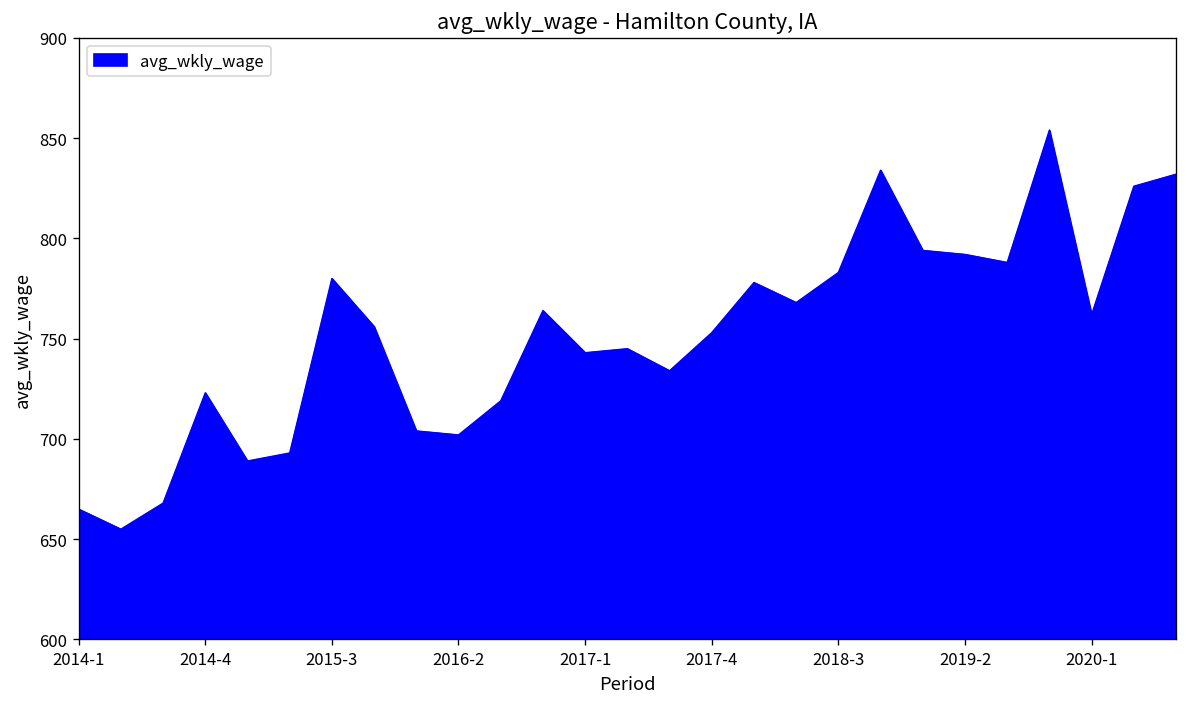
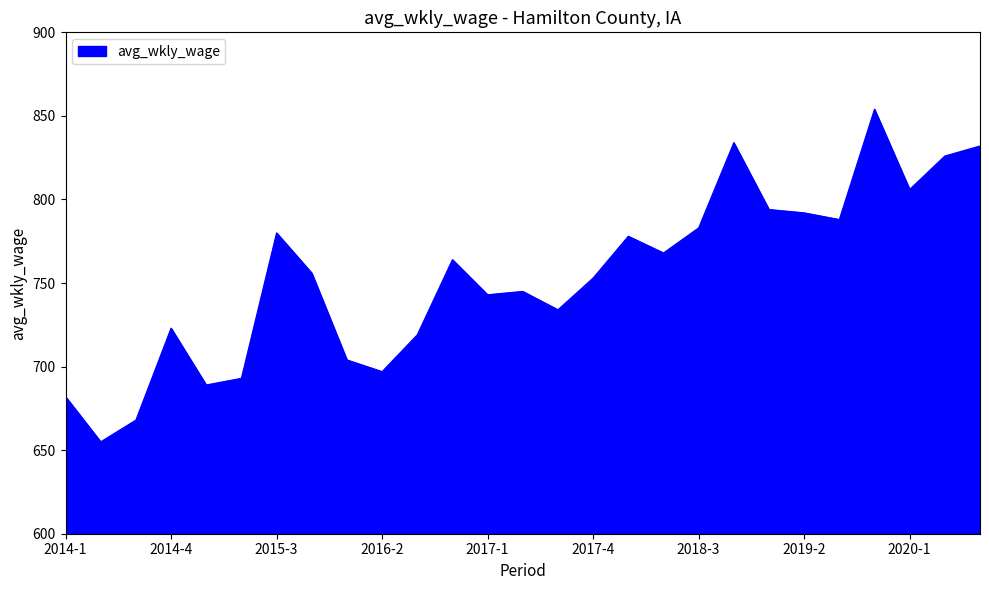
  {
-   "2014-1": 665,
+   "2014-1": 682,
    "2014-4": 723,
    "2015-3": 780,
-   "2016-2": 702,
+   "2016-2": 697,
    "2017-1": 743,
    "2017-4": 753,
    "2018-3": 783,
    "2019-2": 792,
-   "2020-1": 762
+   "2020-1": 806
  }
